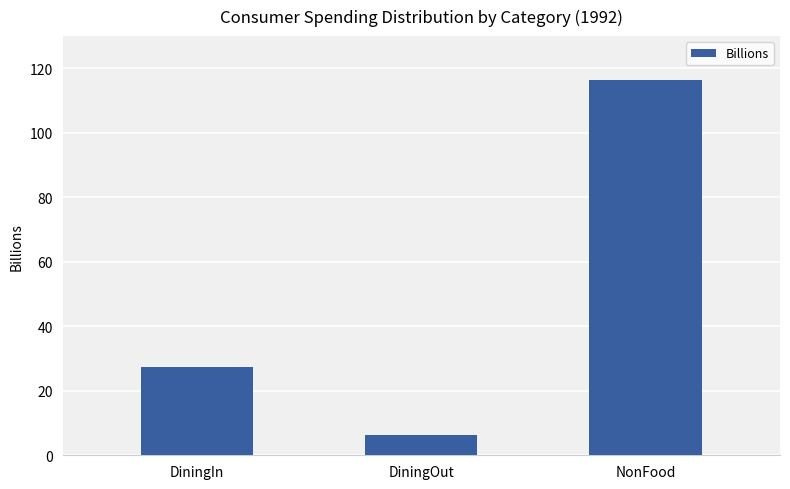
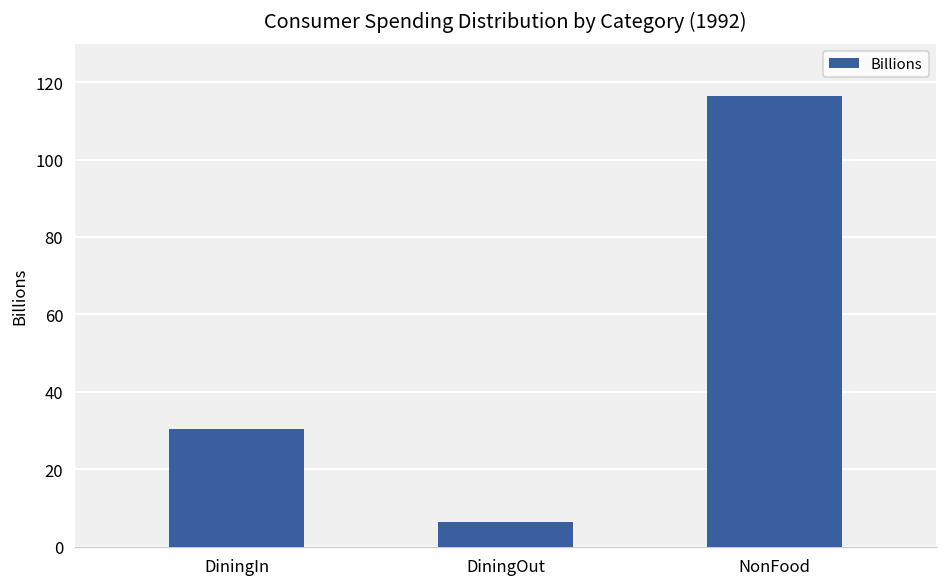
  {
-   "DiningIn": 27,
+   "DiningIn": 30,
    "DiningOut": 6,
    "NonFood": 116
  }
